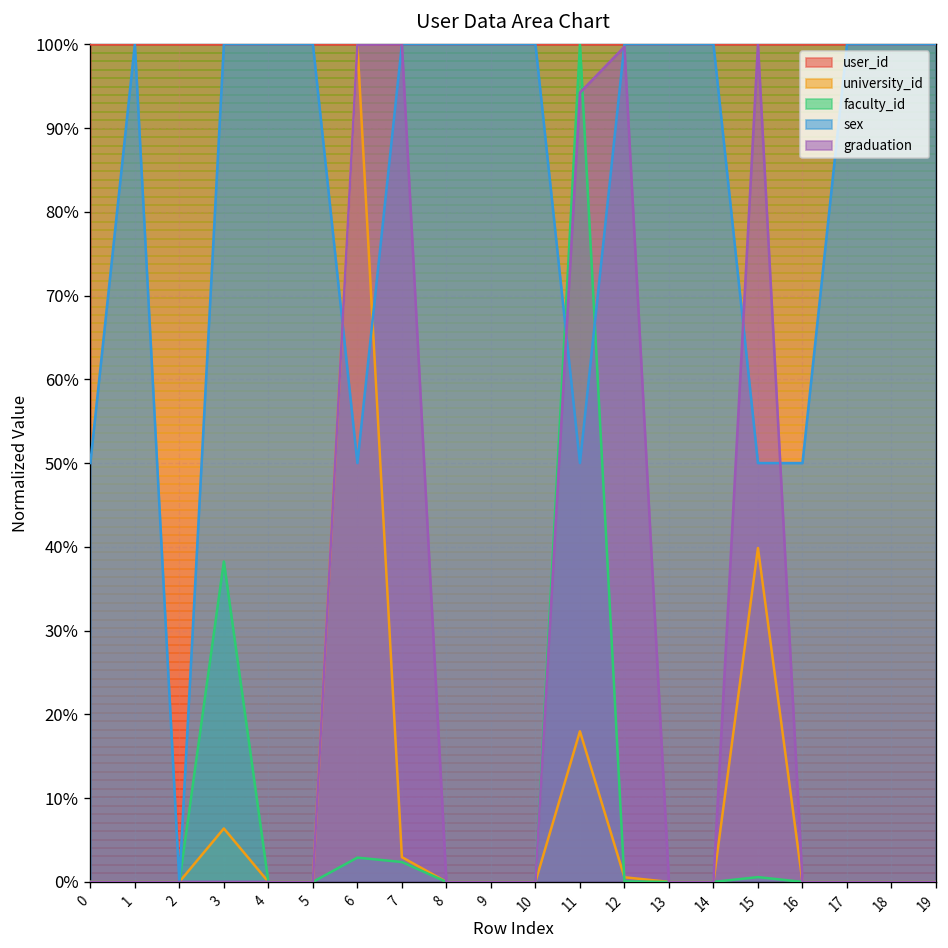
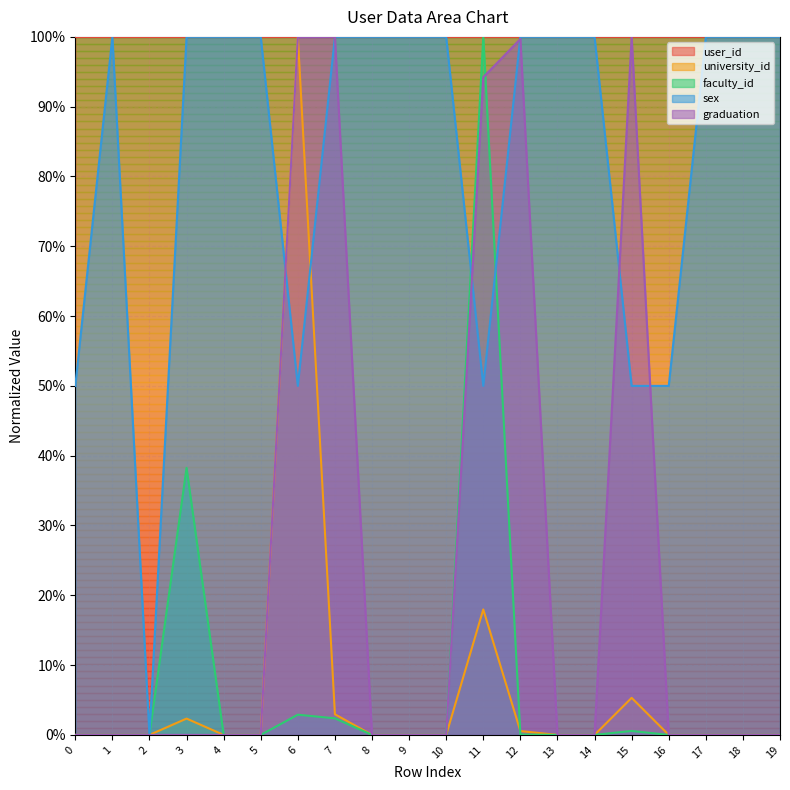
  {
    "user_id": {
      "0": "100%",
      "2": "100%",
      "16": "100%"
    },
    "university_id": {
-     "3": "6%",
+     "3": "2%",
      "7": "3%",
      "11": "18%",
      "12": "1%",
-     "15": "40%"
+     "15": "5%"
    },
    "faculty_id": {
      "3": "38%",
      "6": "3%",
      "7": "2%",
      "12": "0%",
      "15": "1%"
    },
    "sex": {
      "0": "50%",
      "6": "50%",
      "11": "50%",
      "15": "50%",
      "16": "50%"
    },
    "graduation": {
      "3": "0%",
      "11": "94%"
    }
  }
